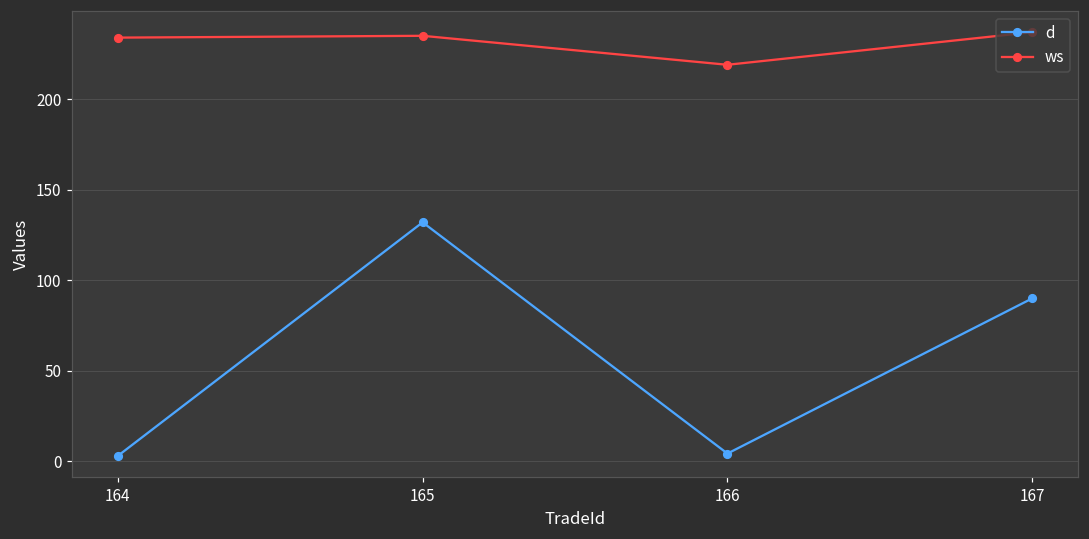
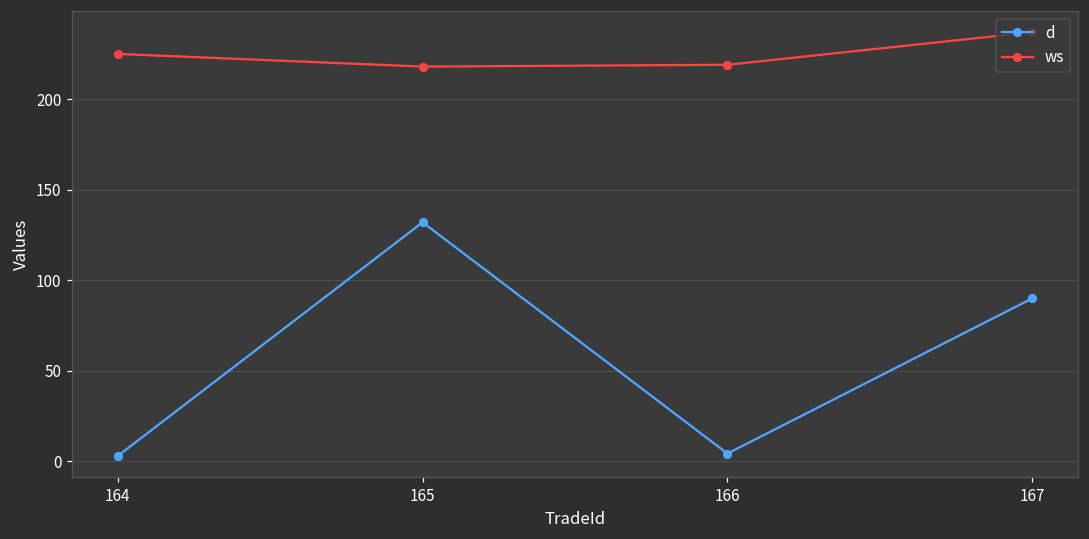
  {
    "d": {
      "164": 3,
      "165": 132,
      "166": 4,
      "167": 90
    },
    "ws": {
-     "164": 234,
-     "165": 235,
+     "164": 225,
+     "165": 218,
      "166": 219
    }
  }
